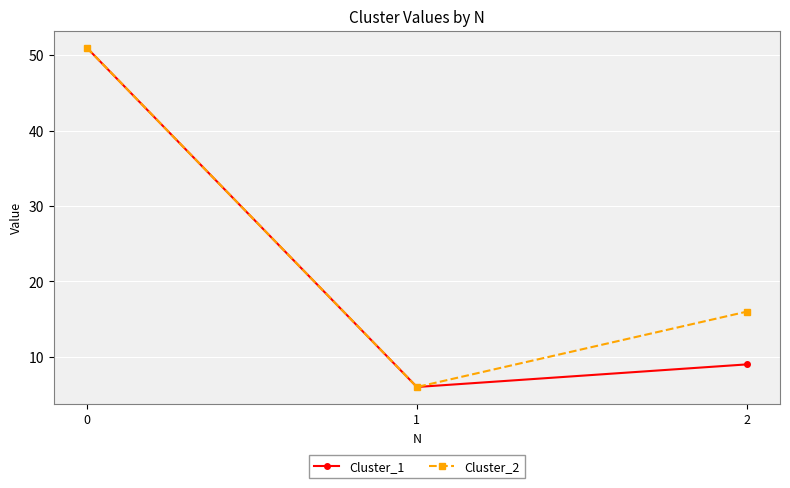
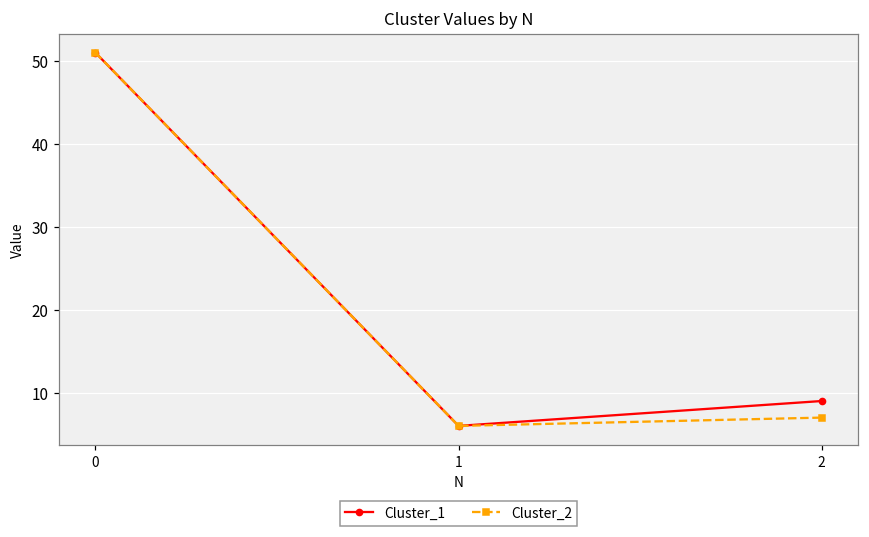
  {
    "Cluster_1": {
      "2": 9
    },
    "Cluster_2": {
-     "2": 16
+     "2": 7
    }
  }
